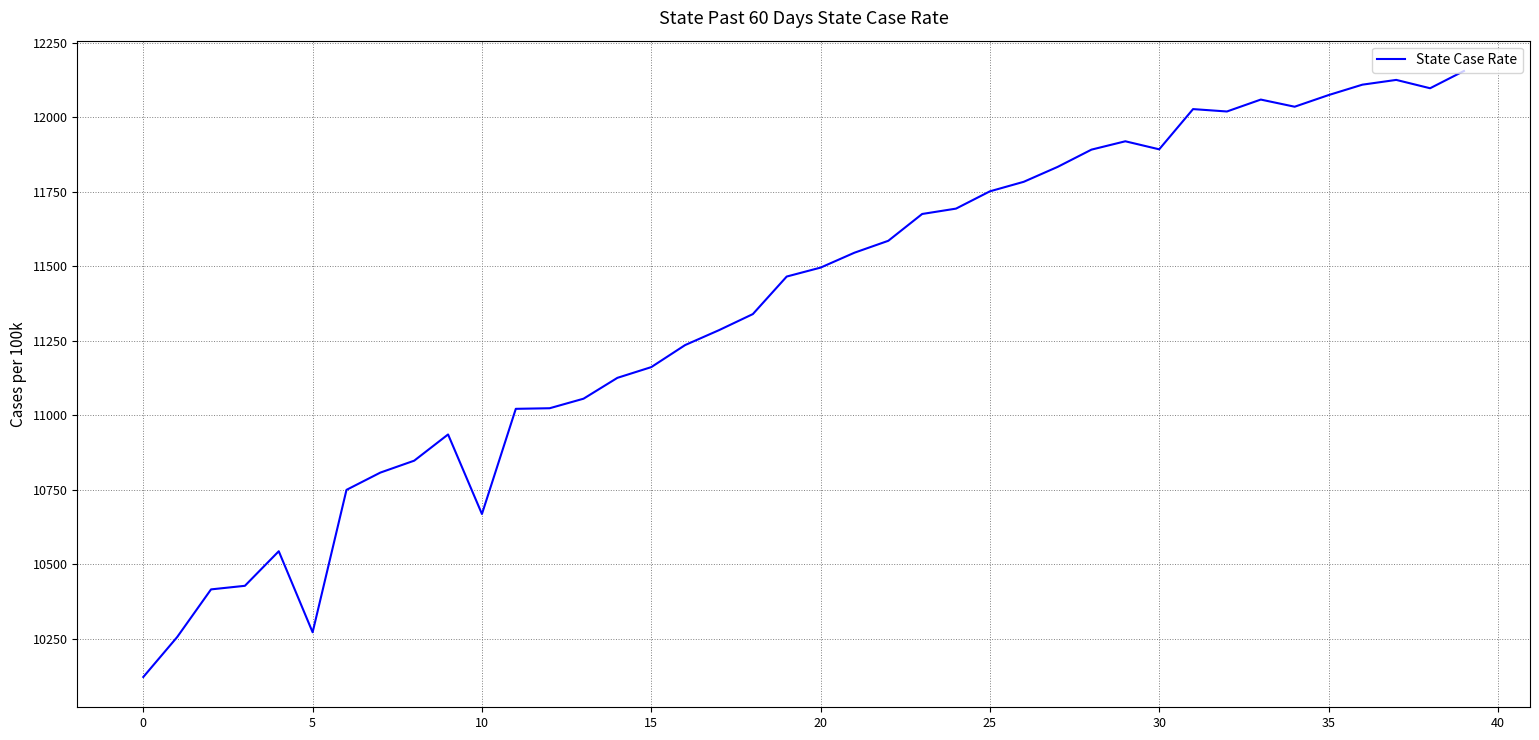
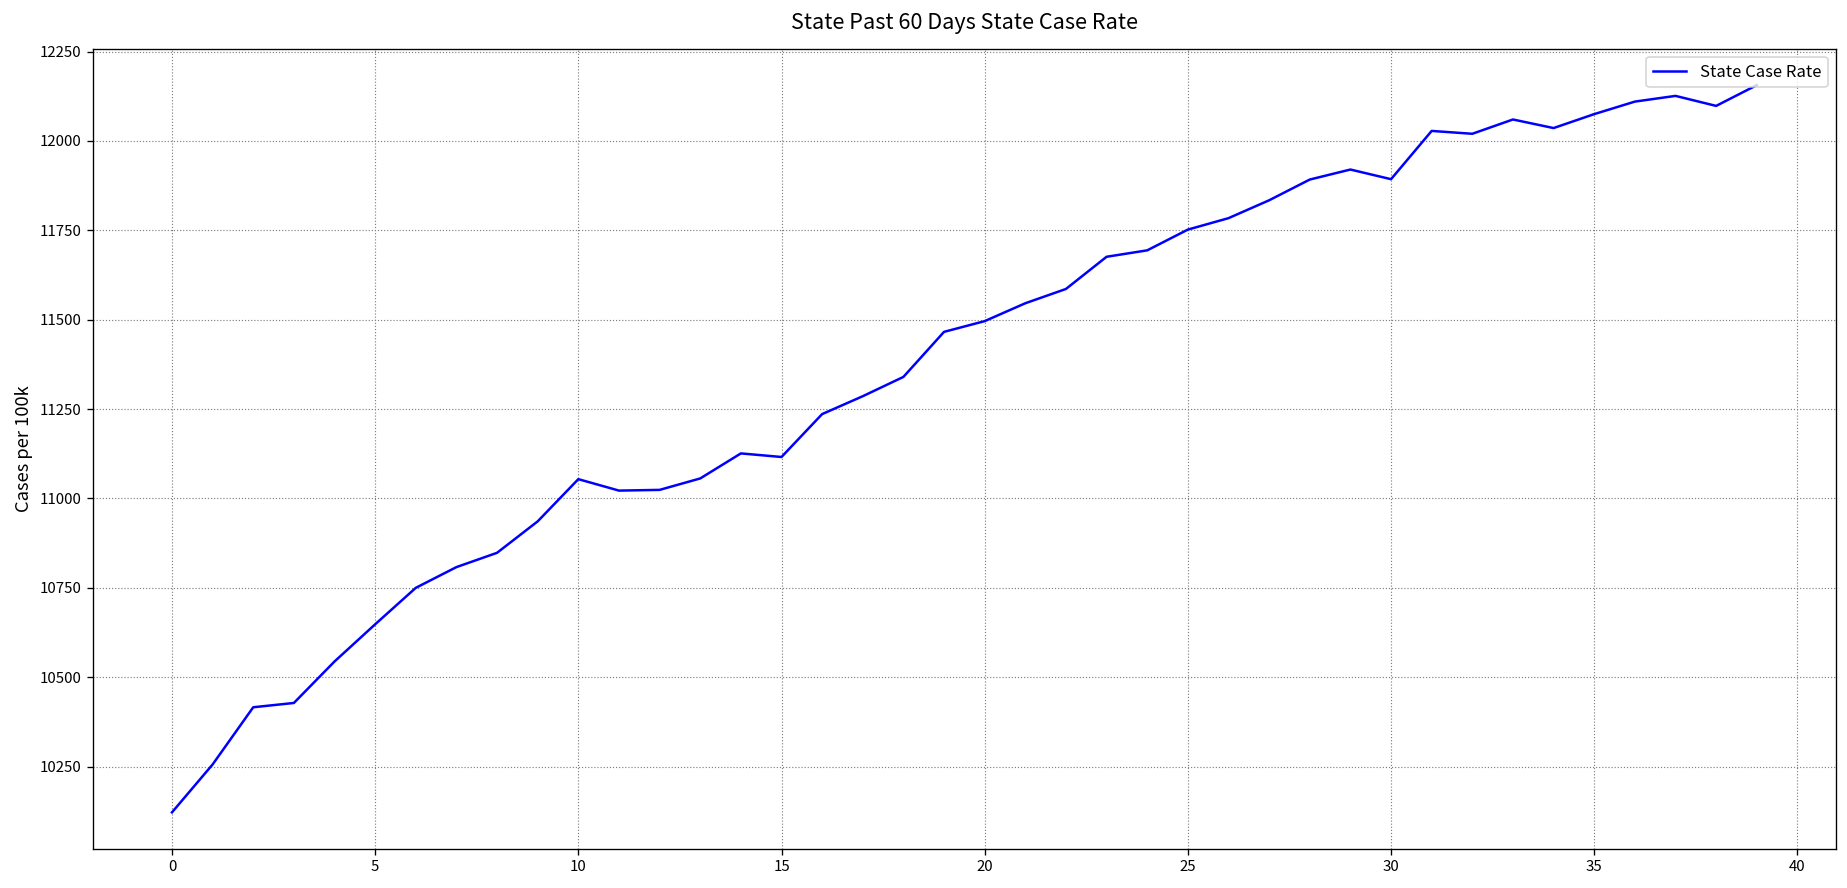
  {
    "0": 10120,
-   "5": 10270,
-   "10": 10670,
-   "15": 11160,
+   "5": 10650,
+   "10": 11050,
+   "15": 11120,
    "20": 11500,
    "25": 11750,
    "30": 11890,
    "35": 12080
  }
